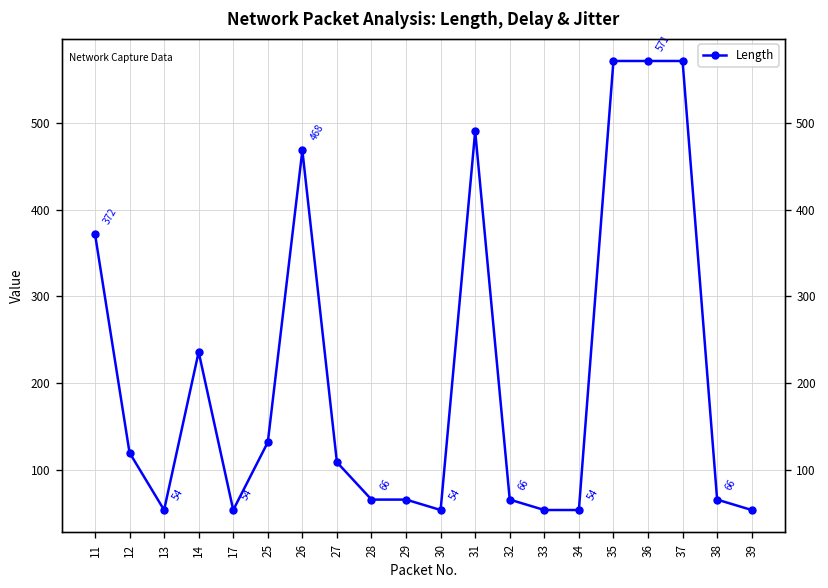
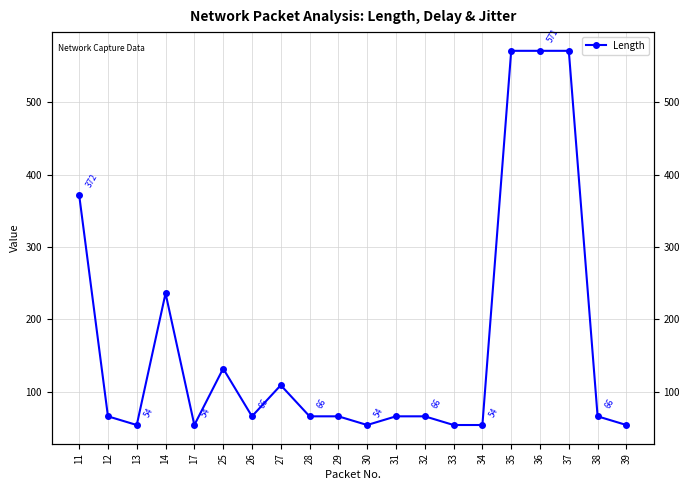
  {
    "11": 372,
-   "12": 120,
+   "12": 70,
    "13": 54,
    "17": 54,
-   "26": 468,
+   "26": 66,
    "28": 66,
    "30": 54,
-   "31": 490,
+   "31": 70,
    "32": 66,
    "34": 54,
    "36": 571,
    "38": 66
  }
